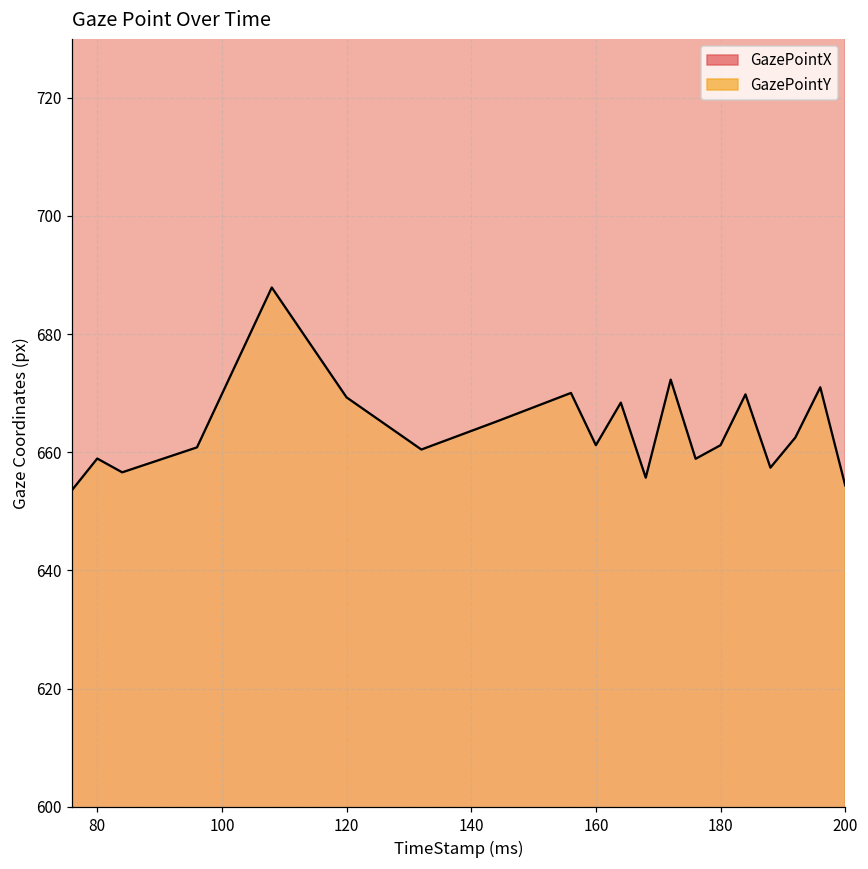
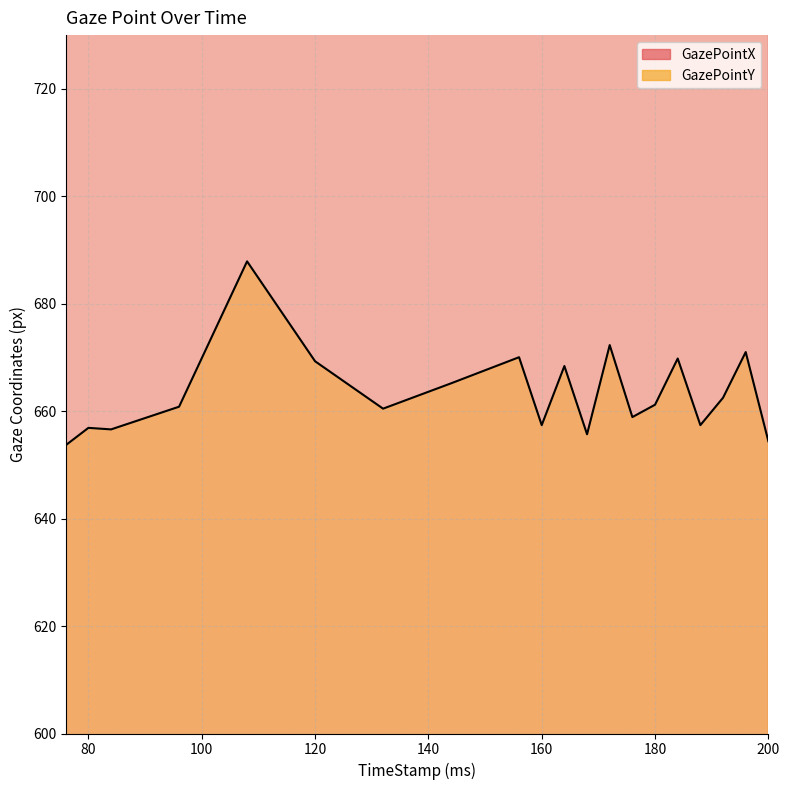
  {
    "GazePointY": {
-     "80": 659,
+     "80": 657,
      "120": 669,
-     "160": 661,
+     "160": 657,
      "180": 661,
      "200": 654
    }
  }
